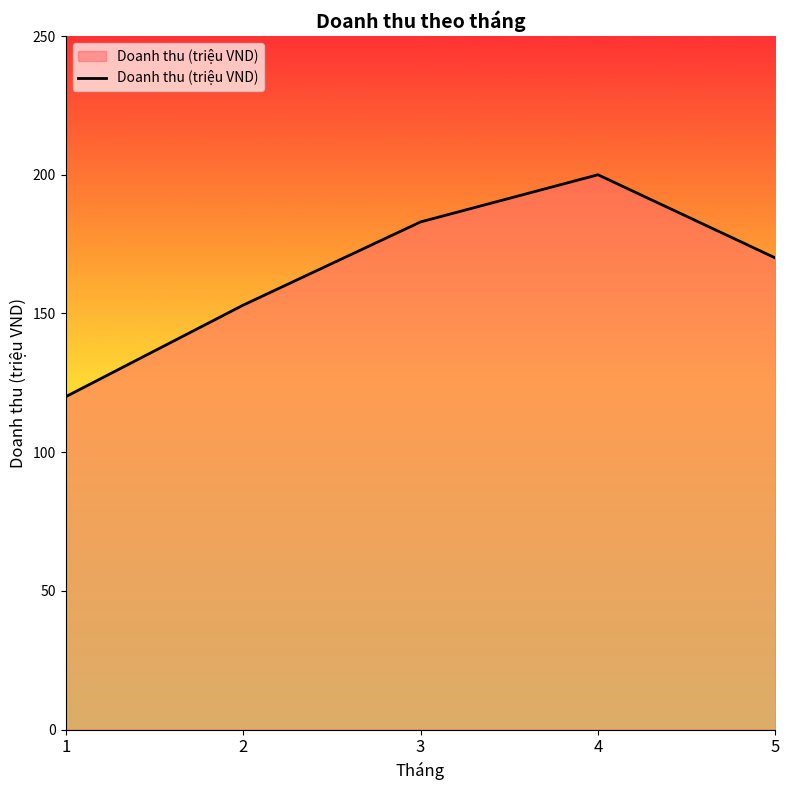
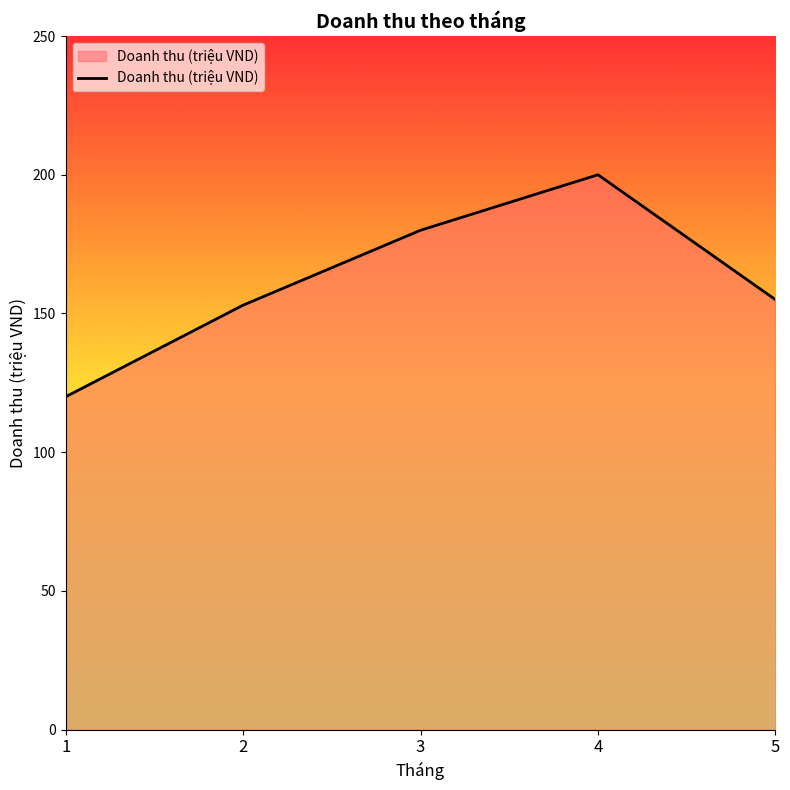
  {
    "1": 120,
    "2": 153,
-   "3": 183,
+   "3": 180,
    "4": 200,
-   "5": 170
+   "5": 155
  }
